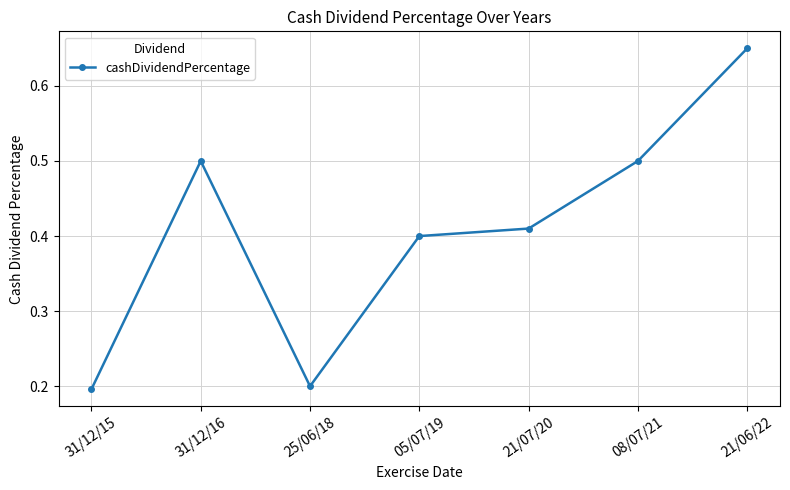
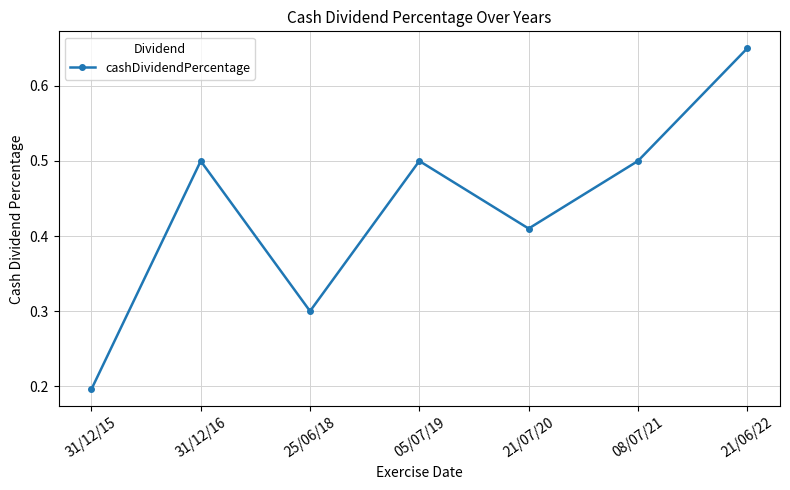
  {
    "31/12/15": 0.20,
    "31/12/16": 0.5,
-   "25/06/18": 0.2,
-   "05/07/19": 0.4,
+   "25/06/18": 0.3,
+   "05/07/19": 0.5,
    "21/07/20": 0.41,
    "08/07/21": 0.5,
    "21/06/22": 0.65
  }
